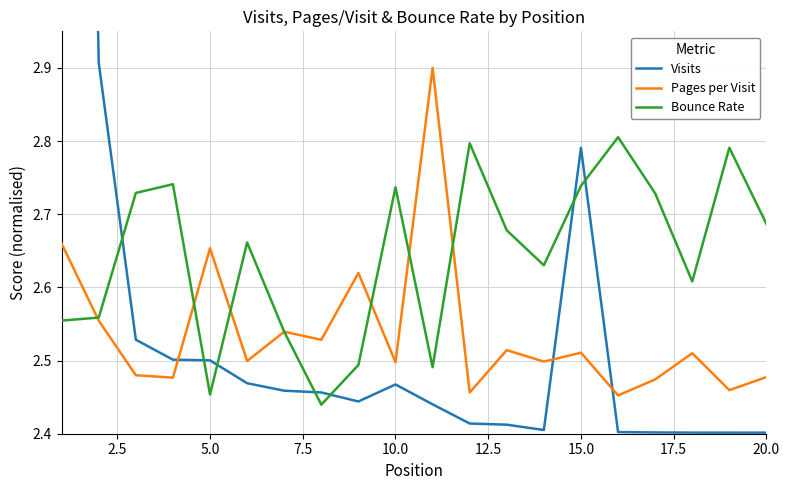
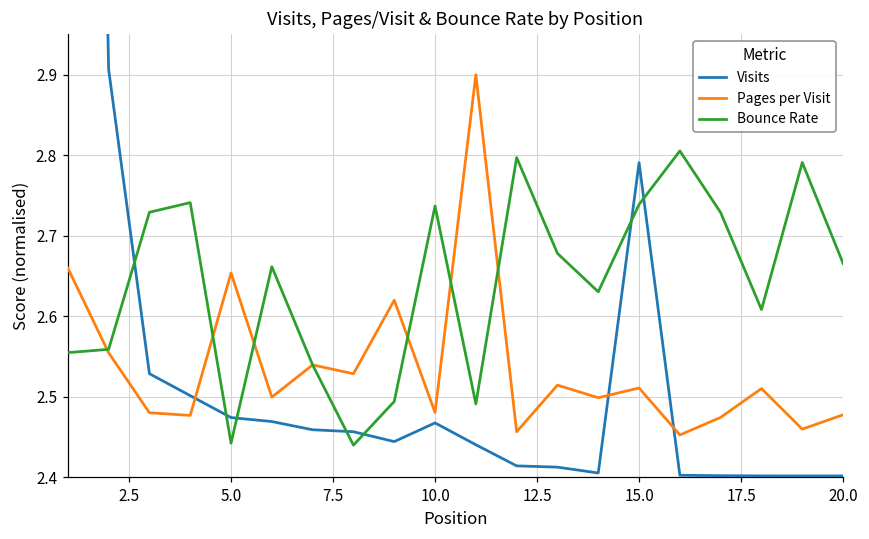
  {
    "Visits": {
-     "5.0": 2.50,
+     "5.0": 2.47,
      "10.0": 2.47,
      "15.0": 2.79,
      "20.0": 2.40
    },
    "Pages per Visit": {
      "5.0": 2.65,
-     "10.0": 2.50,
+     "10.0": 2.48,
      "15.0": 2.51,
      "20.0": 2.48
    },
    "Bounce Rate": {
-     "5.0": 2.45,
+     "5.0": 2.44,
      "10.0": 2.74,
      "15.0": 2.74,
-     "20.0": 2.69
+     "20.0": 2.67
    }
  }
